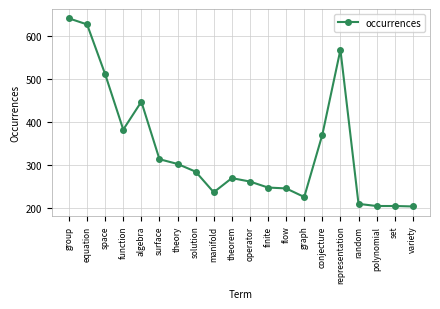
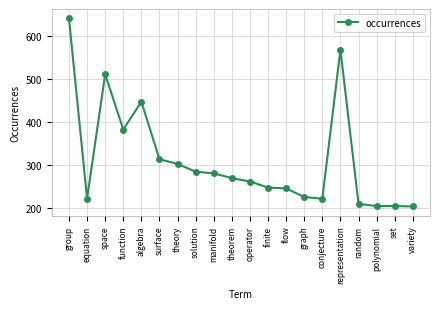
  {
    "group": 640,
-   "equation": 630,
+   "equation": 220,
    "space": 510,
    "function": 380,
    "algebra": 450,
    "surface": 310,
    "theory": 300,
    "solution": 290,
-   "manifold": 240,
+   "manifold": 280,
    "theorem": 270,
    "operator": 260,
    "finite": 250,
    "flow": 250,
    "graph": 230,
-   "conjecture": 370,
+   "conjecture": 220,
    "representation": 570,
    "random": 210,
    "polynomial": 210,
    "set": 210,
    "variety": 200
  }
